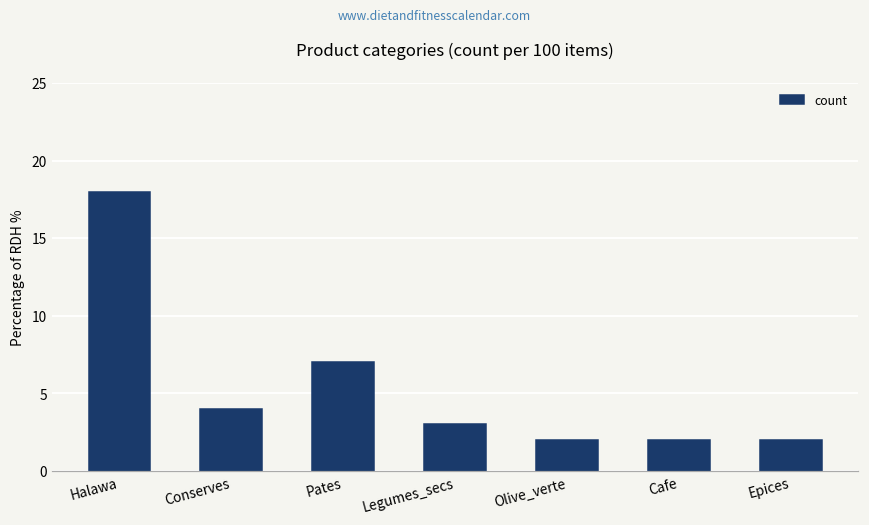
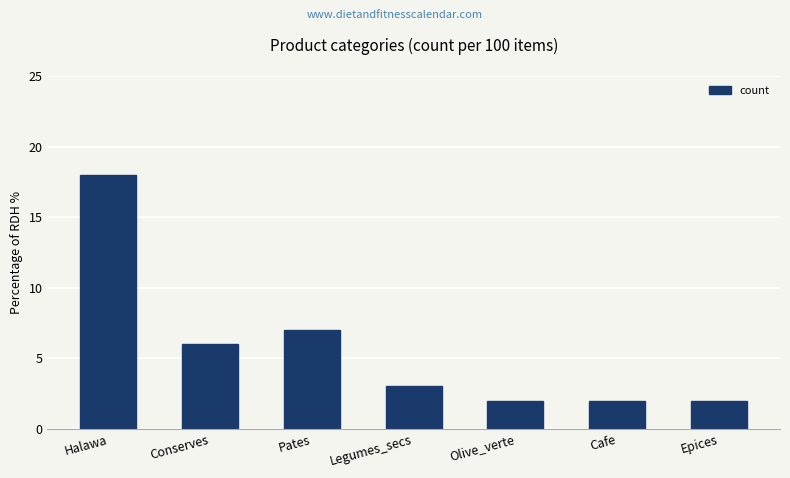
  {
    "Halawa": 18,
-   "Conserves": 4,
+   "Conserves": 6,
    "Pates": 7,
    "Legumes_secs": 3,
    "Olive_verte": 2,
    "Cafe": 2,
    "Epices": 2
  }
